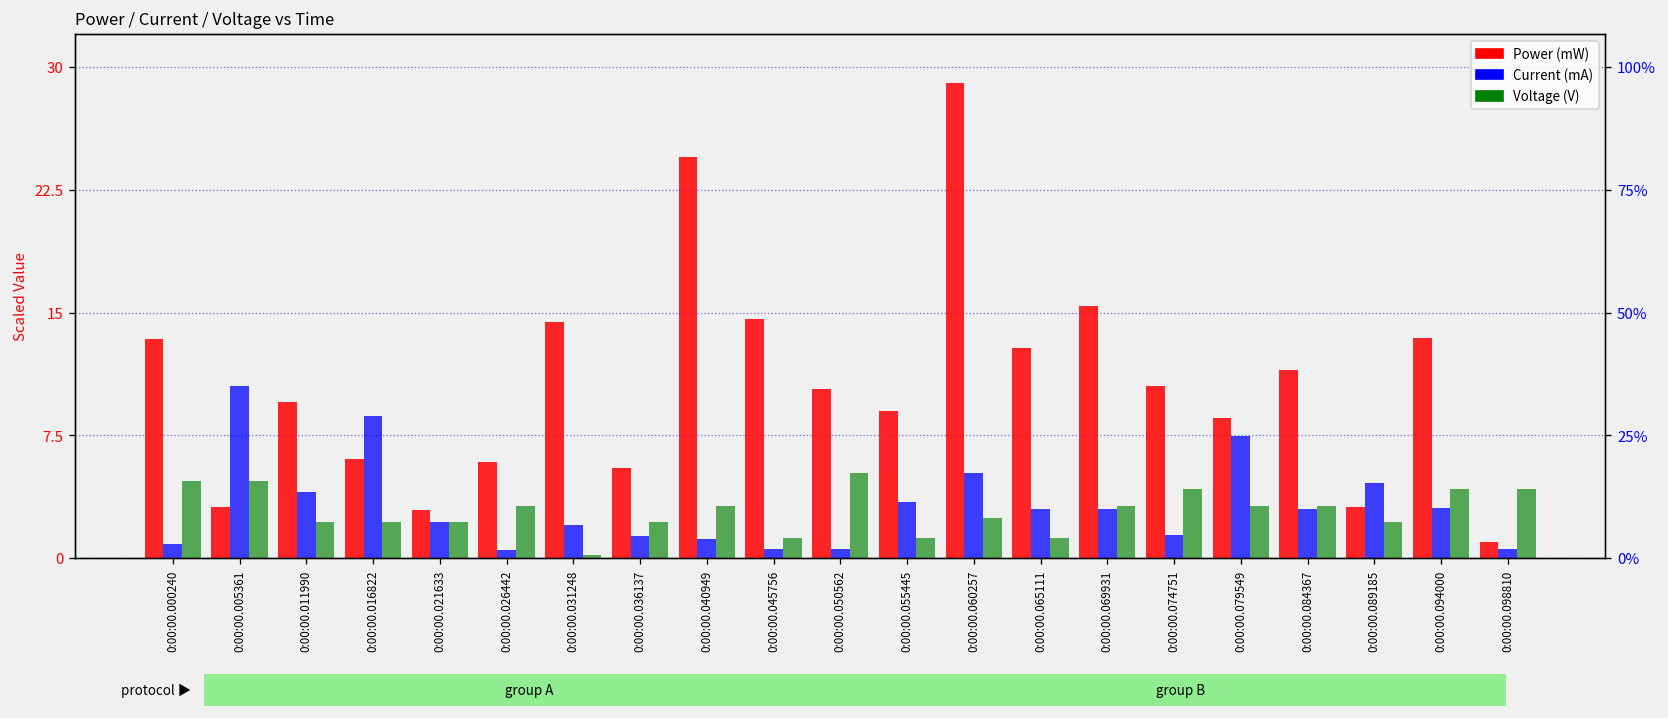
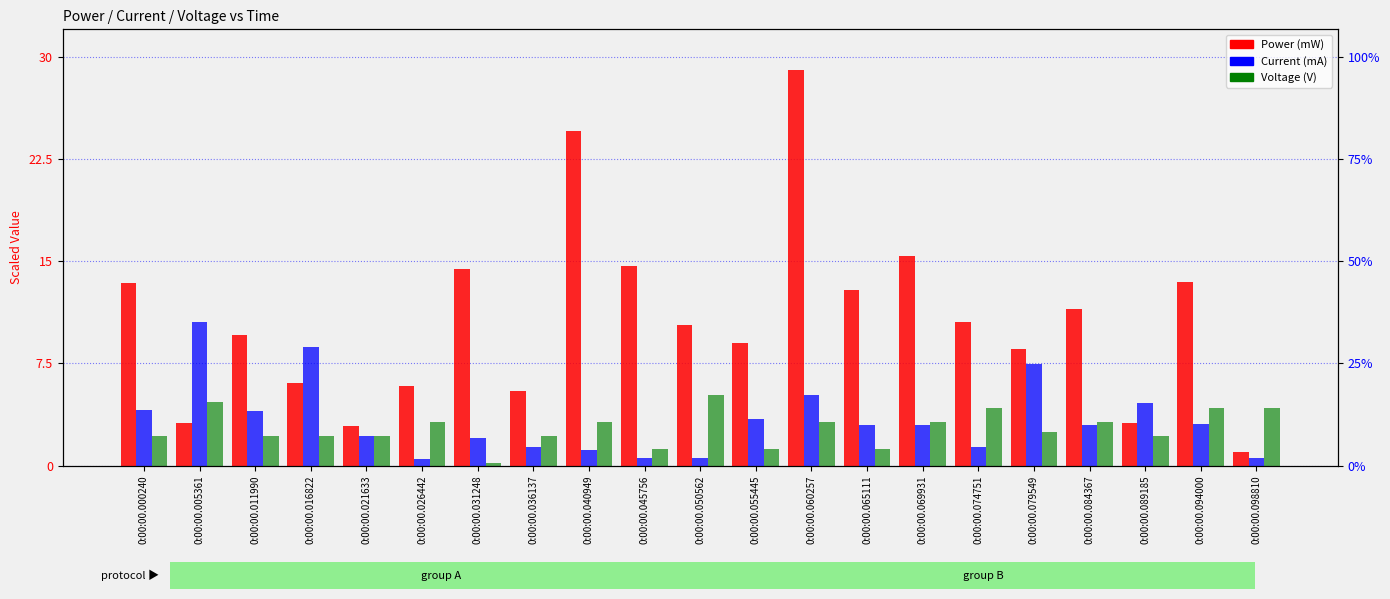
  {
    "Power (mW)": {
      "0:00:00.000240": 13.4,
      "0:00:00.005361": 3.1,
      "0:00:00.011990": 9.6,
      "0:00:00.016822": 6.1,
      "0:00:00.021633": 2.9,
      "0:00:00.026442": 5.9,
      "0:00:00.031248": 14.4,
      "0:00:00.036137": 5.5,
      "0:00:00.040949": 24.5,
      "0:00:00.045756": 14.6,
      "0:00:00.050562": 10.3,
      "0:00:00.055445": 9.0,
      "0:00:00.060257": 29.0,
      "0:00:00.065111": 12.9,
      "0:00:00.069931": 15.4,
      "0:00:00.074751": 10.5,
      "0:00:00.079549": 8.6,
      "0:00:00.084367": 11.5,
      "0:00:00.089185": 3.1,
      "0:00:00.094000": 13.4,
      "0:00:00.098810": 1.0
    },
    "Current (mA)": {
-     "0:00:00.000240": 0.8,
+     "0:00:00.000240": 4.1,
      "0:00:00.005361": 10.5,
      "0:00:00.011990": 4.0,
      "0:00:00.016822": 8.7,
      "0:00:00.021633": 2.2,
      "0:00:00.026442": 0.5,
      "0:00:00.031248": 2.0,
      "0:00:00.036137": 1.4,
      "0:00:00.040949": 1.2,
      "0:00:00.045756": 0.6,
      "0:00:00.050562": 0.6,
      "0:00:00.055445": 3.4,
      "0:00:00.060257": 5.2,
      "0:00:00.065111": 3.0,
      "0:00:00.069931": 3.0,
      "0:00:00.074751": 1.4,
      "0:00:00.079549": 7.4,
      "0:00:00.084367": 3.0,
      "0:00:00.089185": 4.6,
      "0:00:00.094000": 3.1,
      "0:00:00.098810": 0.6
    },
    "Voltage (V)": {
-     "0:00:00.000240": 4.7,
+     "0:00:00.000240": 2.2,
      "0:00:00.005361": 4.7,
      "0:00:00.011990": 2.2,
      "0:00:00.016822": 2.2,
      "0:00:00.021633": 2.2,
      "0:00:00.026442": 3.2,
      "0:00:00.031248": 0.2,
      "0:00:00.036137": 2.2,
      "0:00:00.040949": 3.2,
      "0:00:00.045756": 1.2,
      "0:00:00.050562": 5.2,
      "0:00:00.055445": 1.2,
-     "0:00:00.060257": 2.5,
+     "0:00:00.060257": 3.2,
      "0:00:00.065111": 1.2,
      "0:00:00.069931": 3.2,
      "0:00:00.074751": 4.2,
-     "0:00:00.079549": 3.2,
+     "0:00:00.079549": 2.5,
      "0:00:00.084367": 3.2,
      "0:00:00.089185": 2.2,
      "0:00:00.094000": 4.2,
      "0:00:00.098810": 4.2
    }
  }
